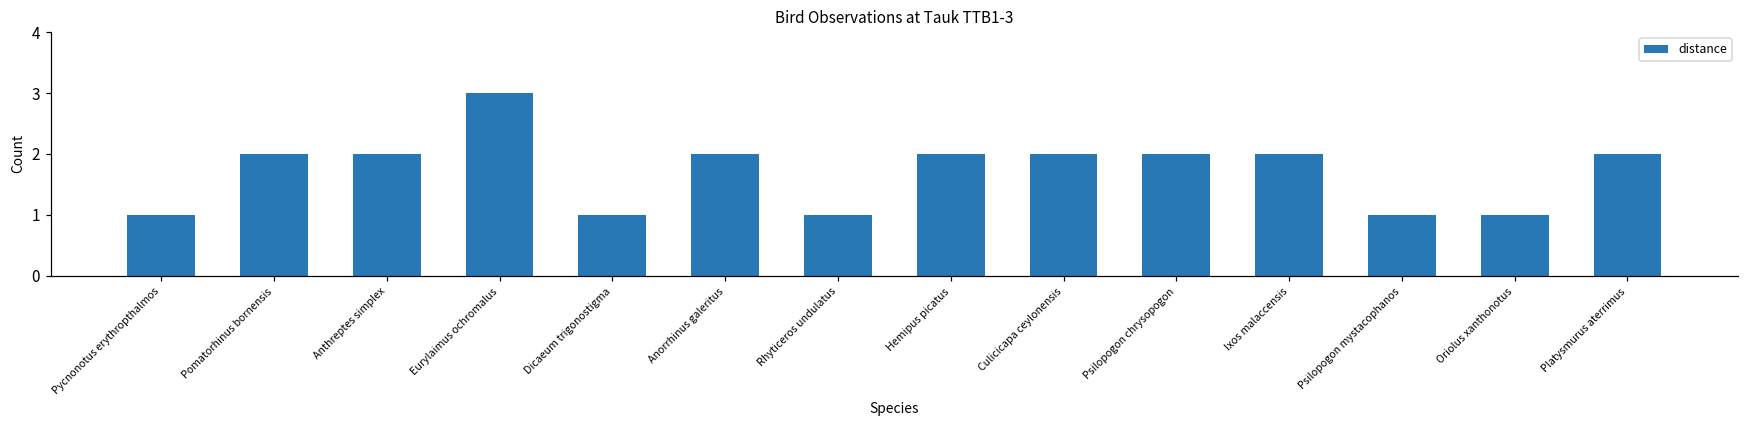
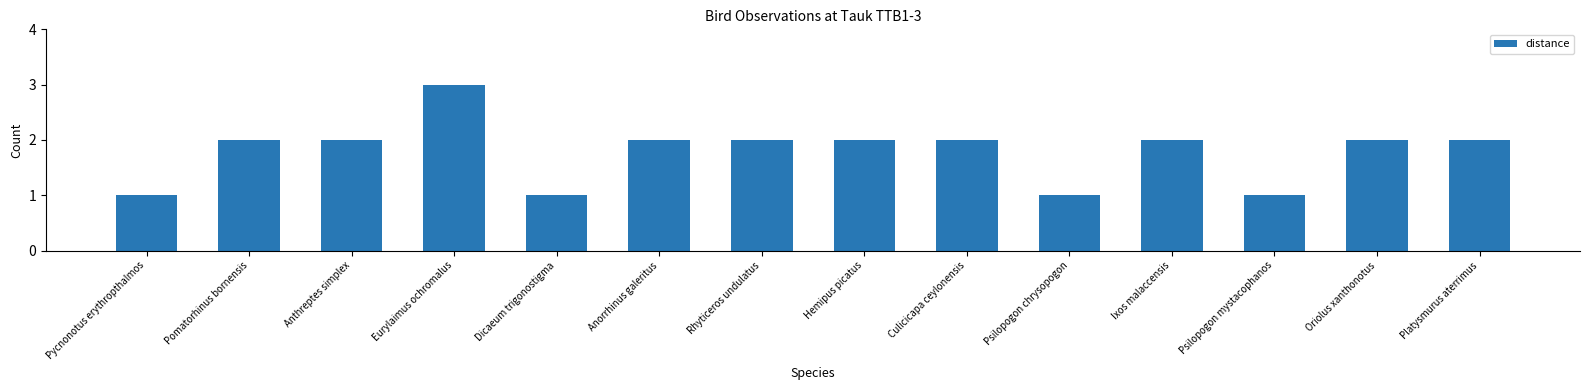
  {
    "Pycnonotus erythropthalmos": 1,
    "Pomatorhinus bornensis": 2,
    "Anthreptes simplex": 2,
    "Eurylaimus ochromalus": 3,
    "Dicaeum trigonostigma": 1,
    "Anorrhinus galeritus": 2,
-   "Rhyticeros undulatus": 1,
+   "Rhyticeros undulatus": 2,
    "Hemipus picatus": 2,
    "Culicicapa ceylonensis": 2,
-   "Psilopogon chrysopogon": 2,
+   "Psilopogon chrysopogon": 1,
    "Ixos malaccensis": 2,
    "Psilopogon mystacophanos": 1,
-   "Oriolus xanthonotus": 1,
+   "Oriolus xanthonotus": 2,
    "Platysmurus aterrimus": 2
  }
